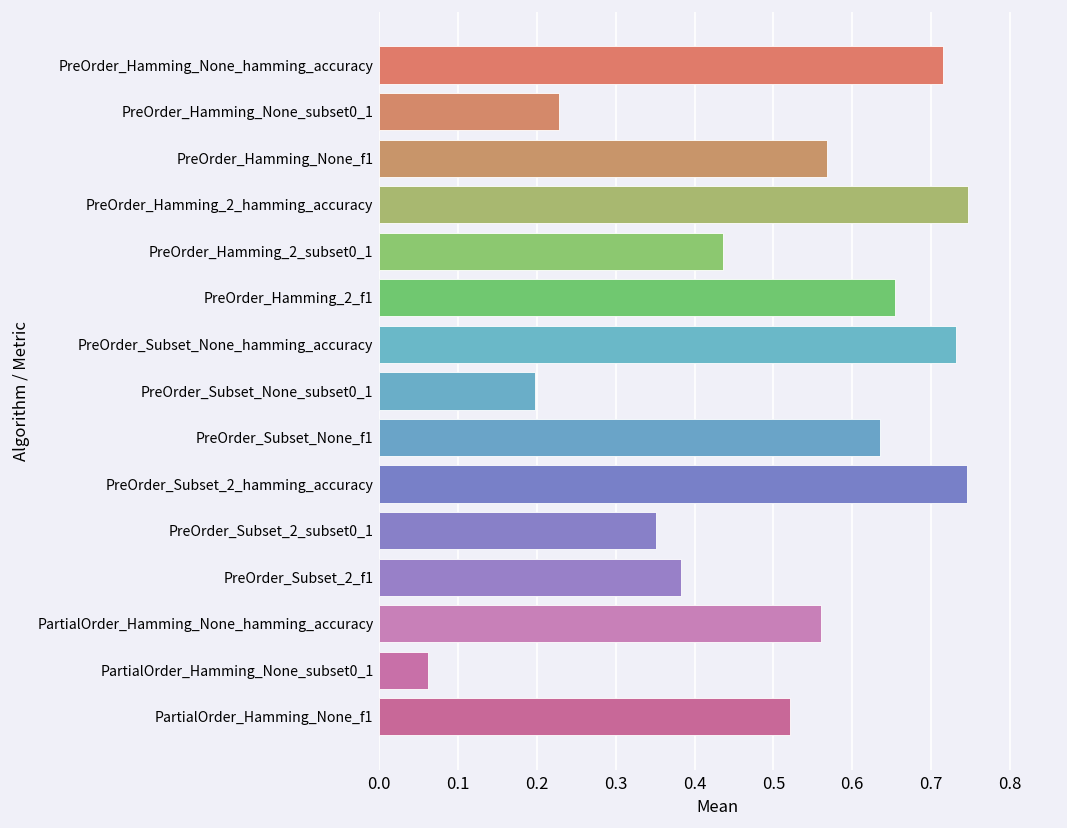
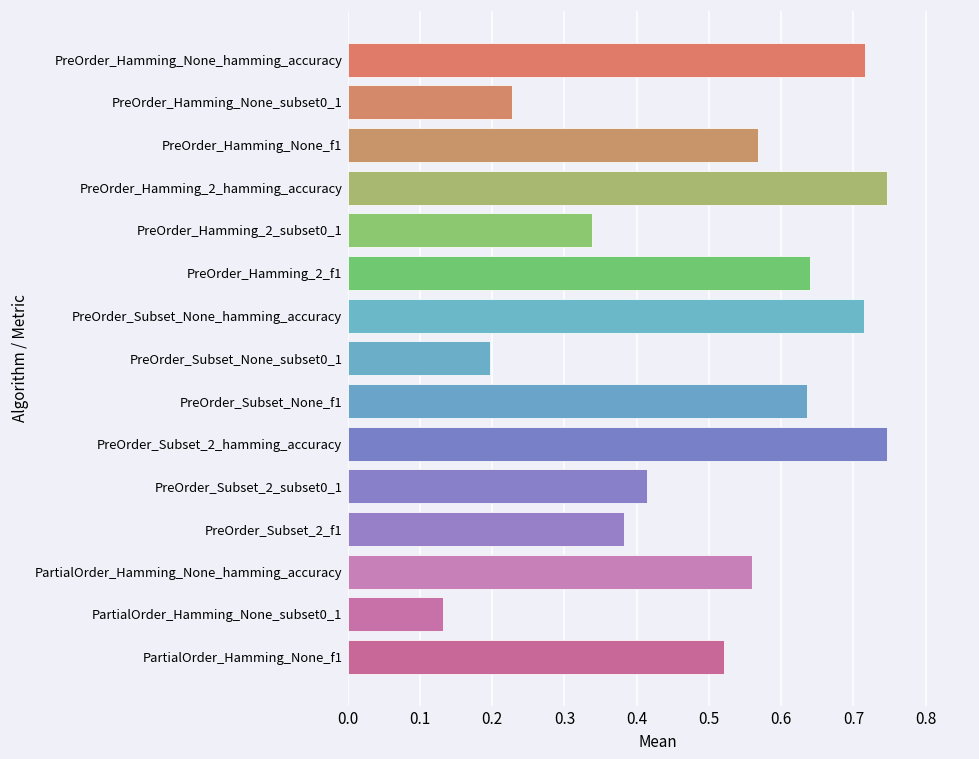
  {
    "PreOrder_Hamming_None_hamming_accuracy": 0.72,
    "PreOrder_Hamming_None_subset0_1": 0.23,
    "PreOrder_Hamming_None_f1": 0.57,
    "PreOrder_Hamming_2_hamming_accuracy": 0.75,
-   "PreOrder_Hamming_2_subset0_1": 0.44,
-   "PreOrder_Hamming_2_f1": 0.65,
-   "PreOrder_Subset_None_hamming_accuracy": 0.73,
+   "PreOrder_Hamming_2_subset0_1": 0.34,
+   "PreOrder_Hamming_2_f1": 0.64,
+   "PreOrder_Subset_None_hamming_accuracy": 0.71,
    "PreOrder_Subset_None_subset0_1": 0.20,
    "PreOrder_Subset_None_f1": 0.64,
    "PreOrder_Subset_2_hamming_accuracy": 0.75,
-   "PreOrder_Subset_2_subset0_1": 0.35,
+   "PreOrder_Subset_2_subset0_1": 0.41,
    "PreOrder_Subset_2_f1": 0.38,
    "PartialOrder_Hamming_None_hamming_accuracy": 0.56,
-   "PartialOrder_Hamming_None_subset0_1": 0.06,
+   "PartialOrder_Hamming_None_subset0_1": 0.13,
    "PartialOrder_Hamming_None_f1": 0.52
  }
